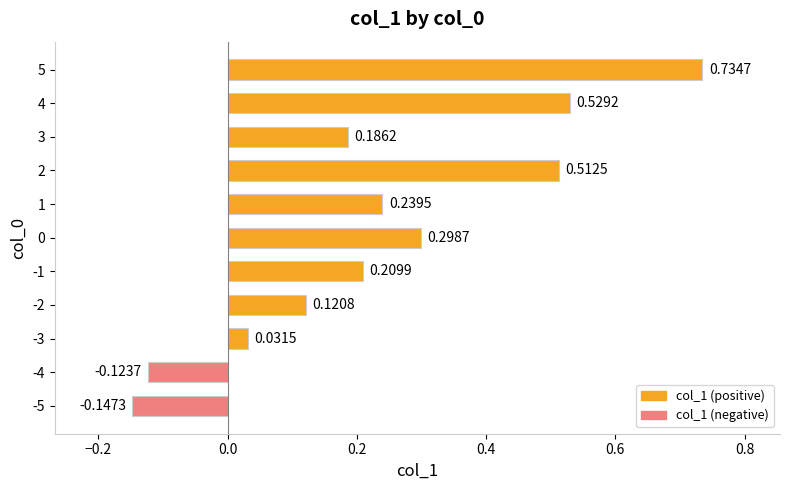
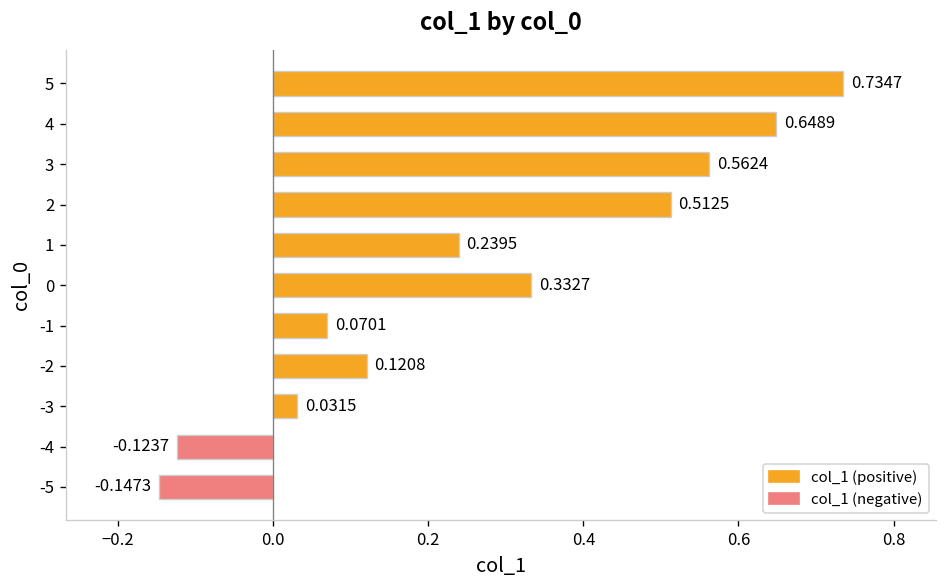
  {
    "5": 0.7347,
-   "4": 0.5292,
-   "3": 0.1862,
+   "4": 0.6489,
+   "3": 0.5624,
    "2": 0.5125,
    "1": 0.2395,
-   "0": 0.2987,
-   "-1": 0.2099,
+   "0": 0.3327,
+   "-1": 0.0701,
    "-2": 0.1208,
    "-3": 0.0315,
    "-4": -0.1237,
    "-5": -0.1473
  }
